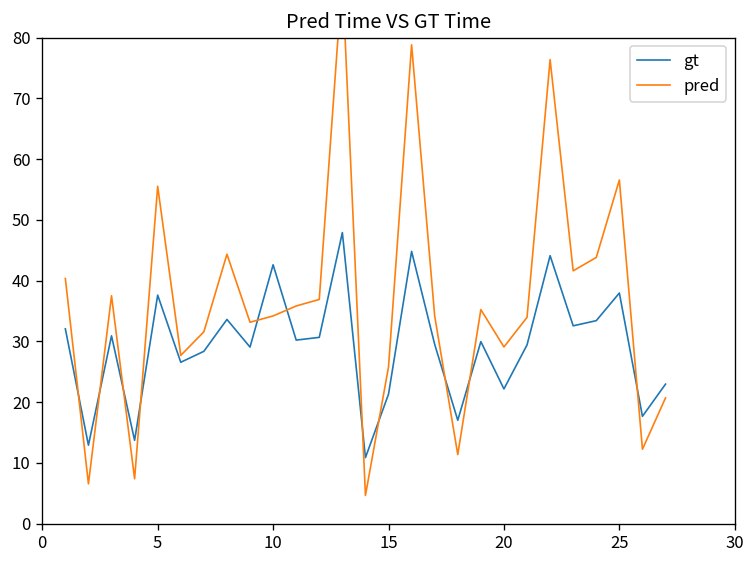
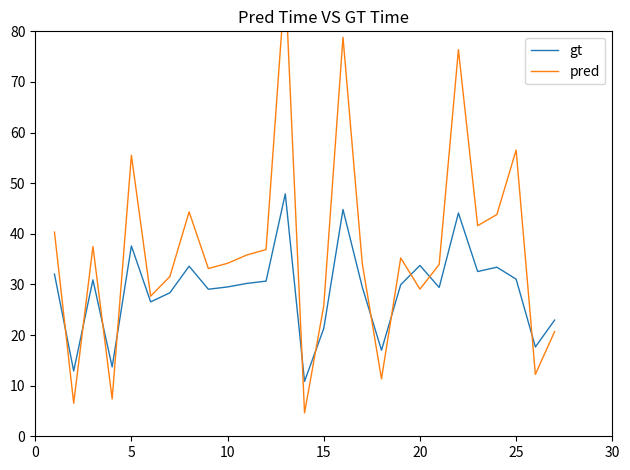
  {
    "gt": {
      "5": 38,
-     "10": 43,
+     "10": 30,
      "15": 21,
-     "20": 22,
-     "25": 38
+     "20": 34,
+     "25": 31
    },
    "pred": {
      "5": 56,
      "10": 34,
      "15": 26,
      "20": 29,
      "25": 57
    }
  }
